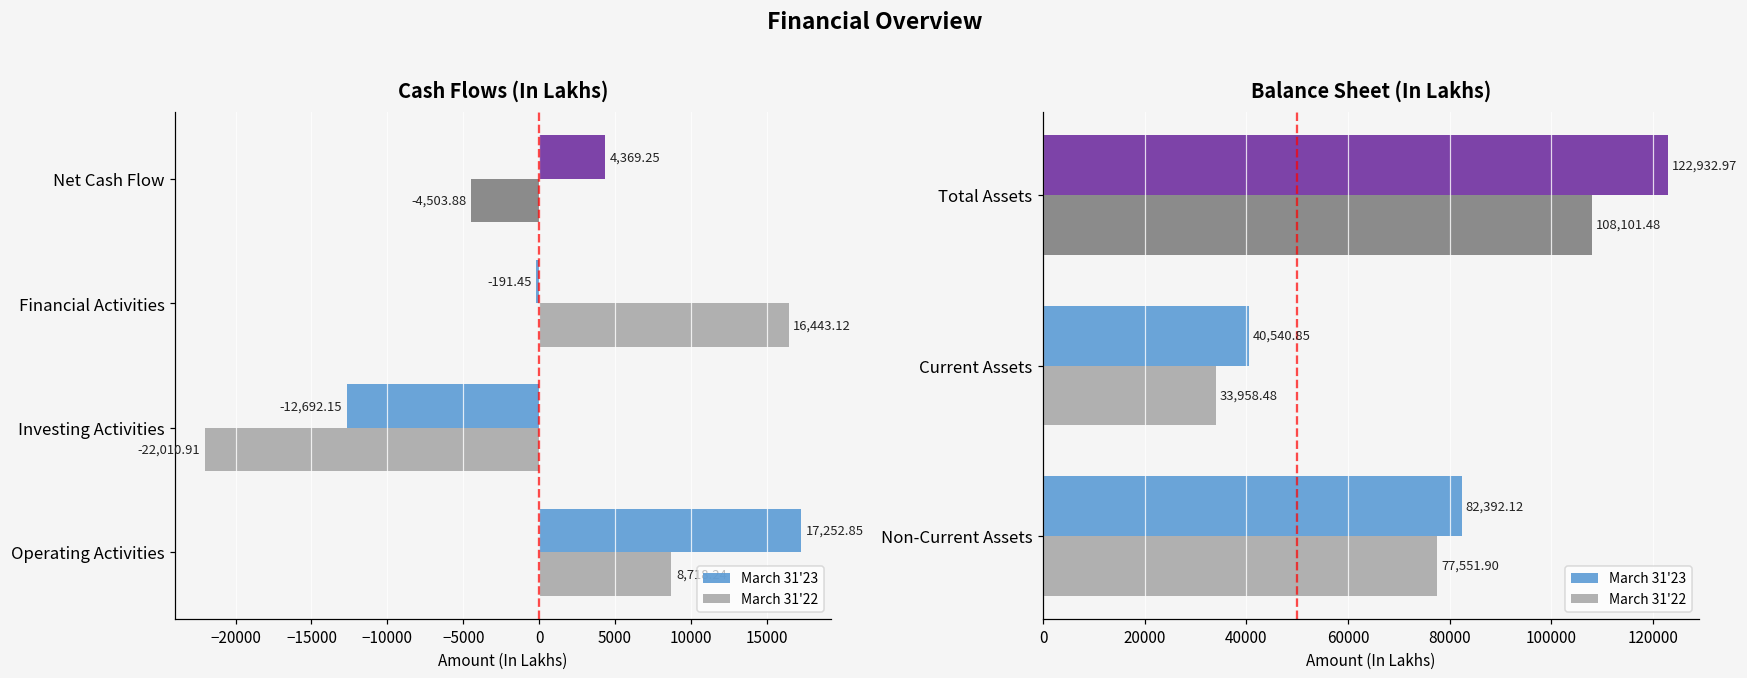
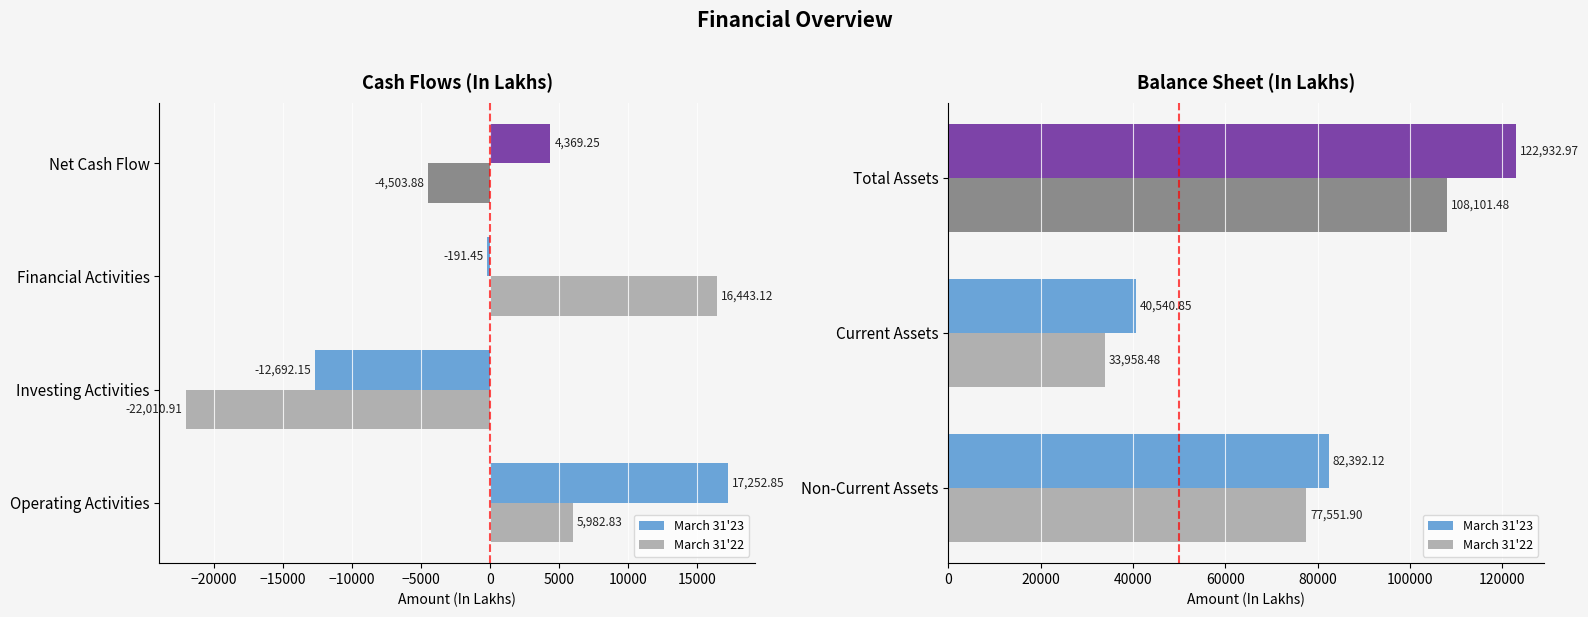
  {
    "Cash Flows (In Lakhs)": {
      "March 31'23": {
        "Net Cash Flow": "4,369.25",
        "Financial Activities": "-191.45",
        "Investing Activities": "-12,692.15",
        "Operating Activities": "17,252.85"
      },
      "March 31'22": {
-       "Operating Activities": "8700"
+       "Operating Activities": "6000"
      }
    },
    "Balance Sheet (In Lakhs)": {
      "March 31'23": {
        "Total Assets": "122,932.97",
        "Current Assets": "40,540.85",
        "Non-Current Assets": "82,392.12"
      },
      "March 31'22": {
        "Total Assets": "108,101.48",
        "Current Assets": "33,958.48",
        "Non-Current Assets": "77,551.90"
      }
    }
  }
